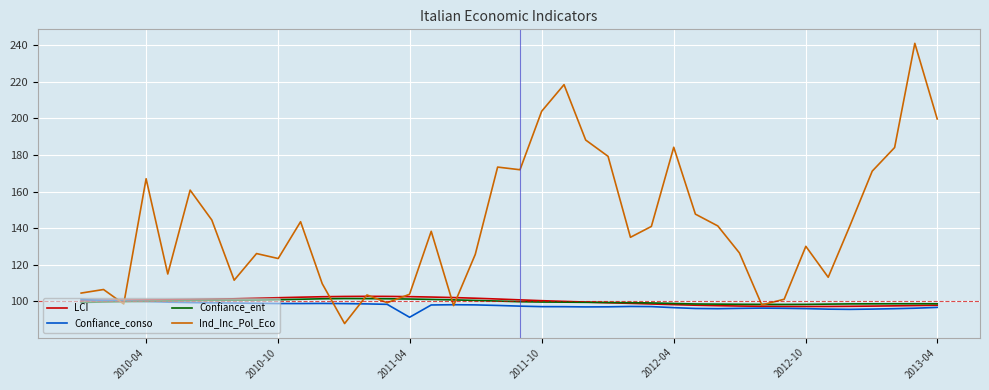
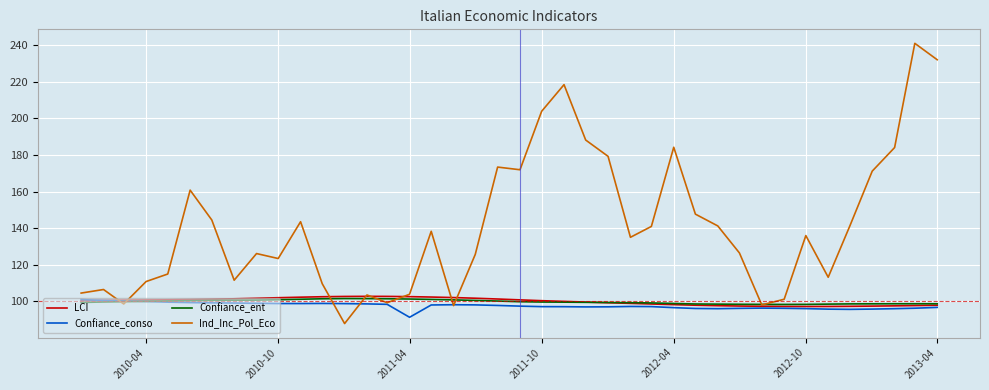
  {
    "Confiance_conso": {
      "2011-04": 91,
      "2011-10": 97,
      "2012-04": 97
    },
    "Ind_Inc_Pol_Eco": {
-     "2010-04": 167,
+     "2010-04": 111,
      "2010-10": 123,
      "2011-10": 204,
      "2012-04": 184,
-     "2012-10": 130,
-     "2013-04": 200
+     "2012-10": 136,
+     "2013-04": 232
    }
  }
